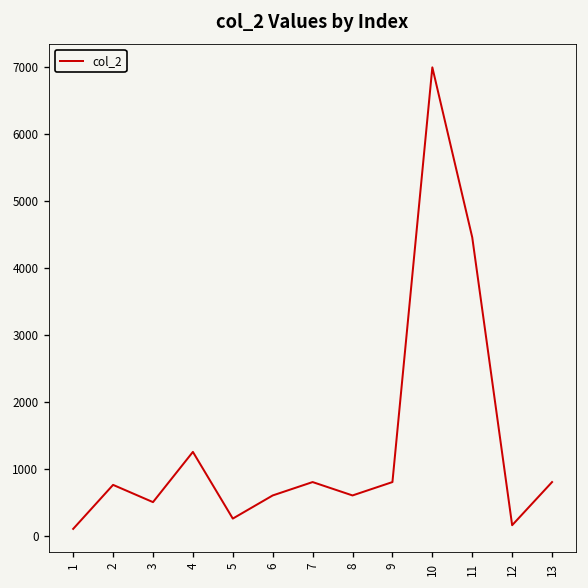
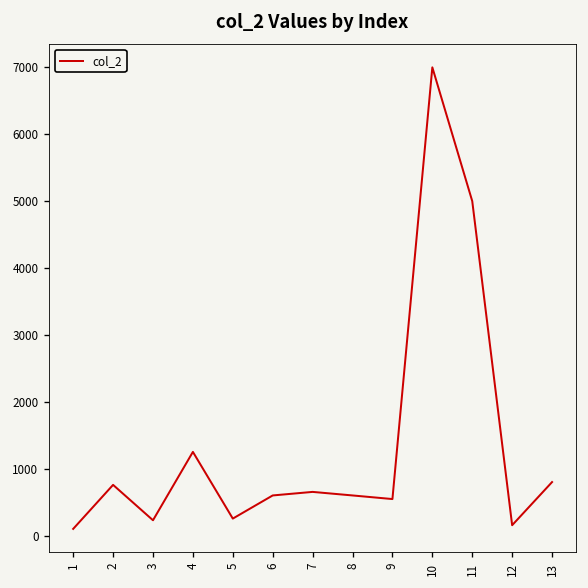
  {
    "1": 100,
    "2": 800,
-   "3": 500,
+   "3": 200,
    "4": 1300,
    "5": 300,
    "6": 600,
-   "7": 800,
+   "7": 700,
    "8": 600,
-   "9": 800,
+   "9": 500,
    "10": 7000,
-   "11": 4500,
+   "11": 5000,
    "12": 200,
    "13": 800
  }
